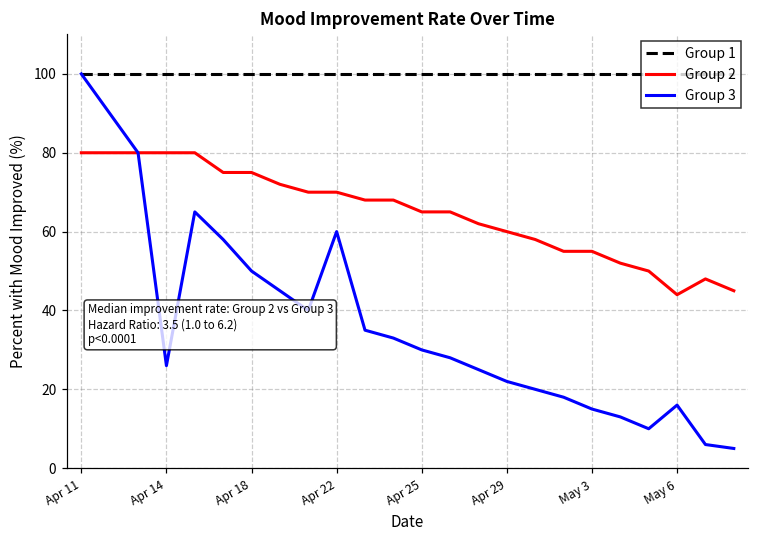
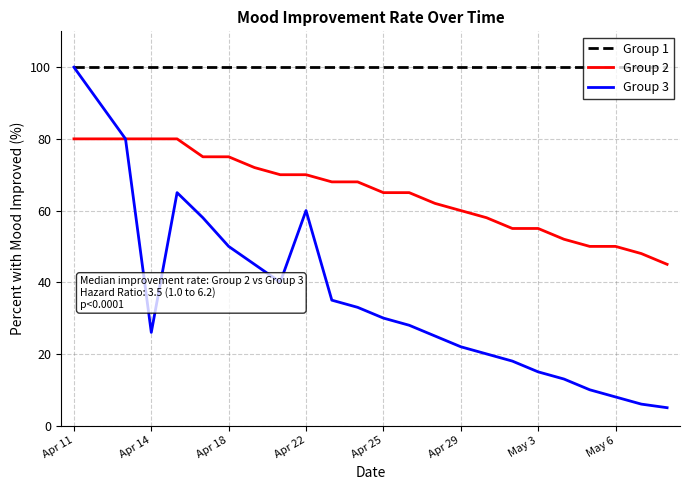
  {
    "Group 1": {
      "Apr 14": 100,
      "Apr 18": 100,
      "Apr 22": 100,
      "Apr 25": 100,
      "Apr 29": 100,
      "May 3": 100
    },
    "Group 2": {
      "Apr 11": 80,
      "Apr 14": 80,
      "Apr 18": 75,
      "Apr 22": 70,
      "Apr 25": 65,
      "Apr 29": 60,
      "May 3": 55,
-     "May 6": 44
+     "May 6": 50
    },
    "Group 3": {
      "Apr 14": 26,
      "Apr 18": 50,
      "Apr 22": 60,
      "Apr 25": 30,
      "Apr 29": 22,
      "May 3": 15,
-     "May 6": 16
+     "May 6": 8
    }
  }
